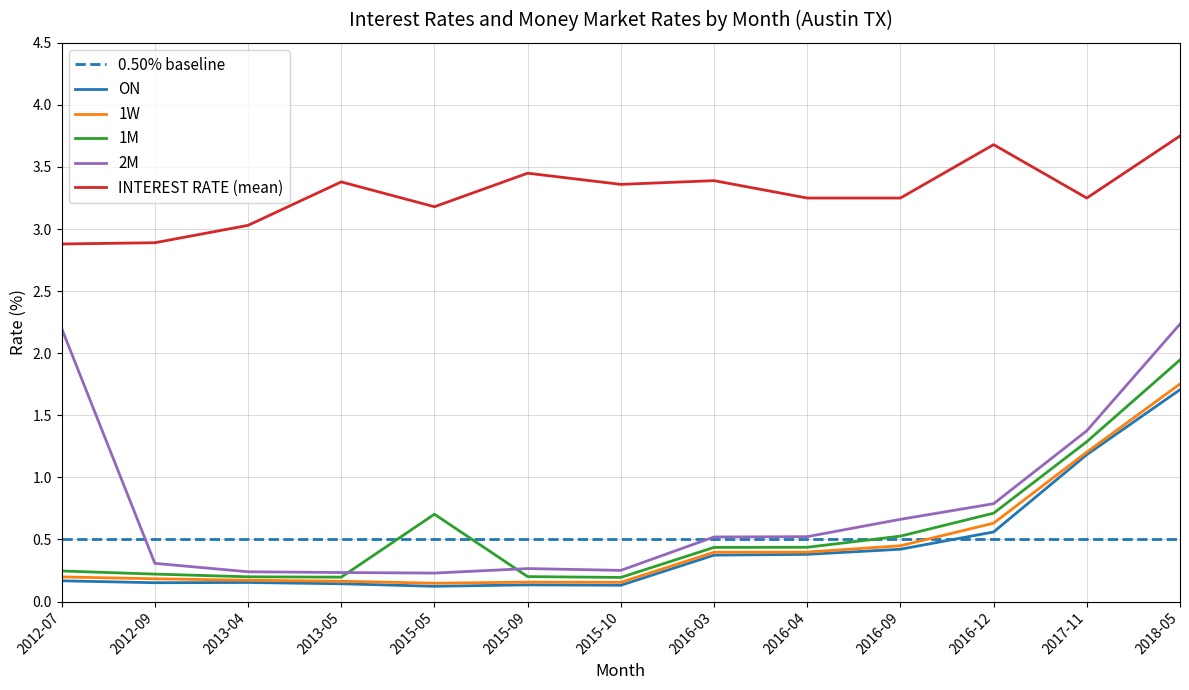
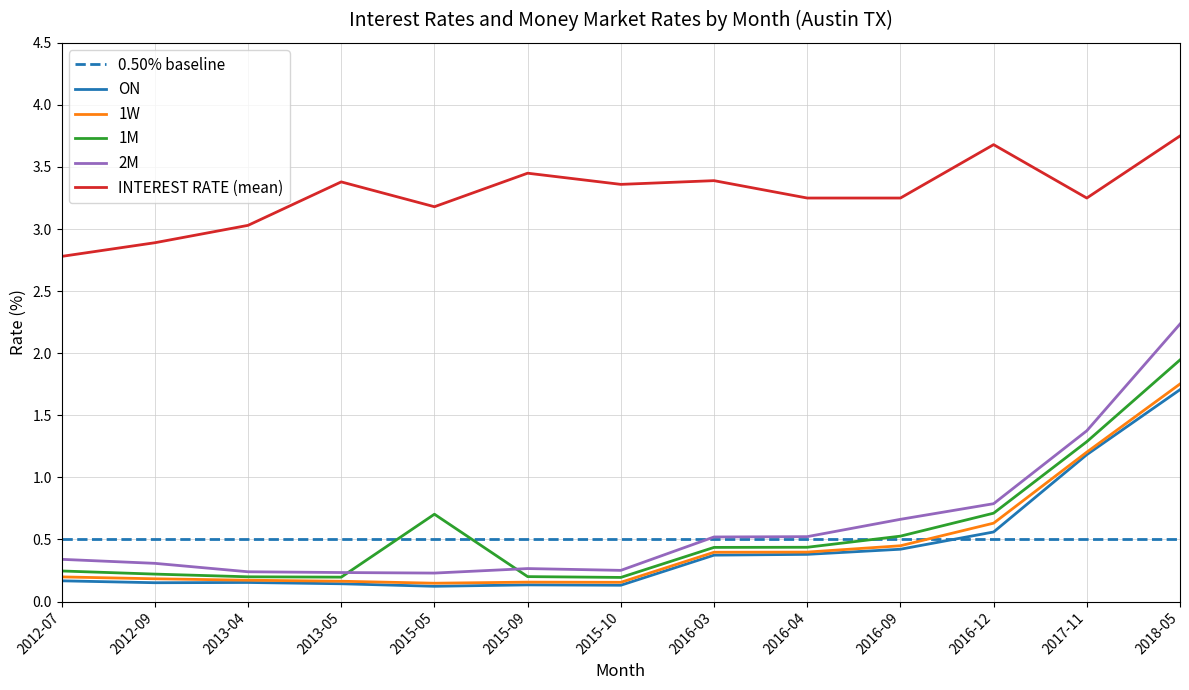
  {
    "ON": {
      "2012-07": 0.17,
      "2012-09": 0.15,
      "2013-05": 0.14,
      "2015-05": 0.12,
      "2015-09": 0.13,
      "2015-10": 0.13,
      "2016-03": 0.37,
      "2016-09": 0.42,
      "2016-12": 0.56,
      "2017-11": 1.18,
      "2018-05": 1.71
    },
    "1W": {
      "2012-07": 0.20,
      "2012-09": 0.18,
      "2013-05": 0.16,
      "2015-05": 0.15,
      "2015-09": 0.16,
      "2015-10": 0.16,
      "2016-03": 0.40,
      "2016-09": 0.45,
      "2016-12": 0.63,
      "2017-11": 1.20,
      "2018-05": 1.75
    },
    "1M": {
      "2012-07": 0.25,
      "2012-09": 0.22,
      "2013-04": 0.20,
      "2013-05": 0.20,
      "2015-05": 0.70,
      "2015-09": 0.20,
      "2015-10": 0.19,
      "2016-03": 0.44,
      "2016-04": 0.44,
      "2016-09": 0.53,
      "2016-12": 0.71,
      "2017-11": 1.29,
      "2018-05": 1.95
    },
    "2M": {
-     "2012-07": 2.20,
+     "2012-07": 0.34,
      "2012-09": 0.31,
      "2013-04": 0.24,
      "2013-05": 0.23,
      "2015-05": 0.23,
      "2015-09": 0.27,
      "2015-10": 0.25,
      "2016-03": 0.52,
      "2016-04": 0.52,
      "2016-09": 0.66,
      "2016-12": 0.79,
      "2017-11": 1.38,
      "2018-05": 2.24
    },
    "INTEREST RATE (mean)": {
-     "2012-07": 2.88,
+     "2012-07": 2.78,
      "2012-09": 2.89,
      "2013-04": 3.03,
      "2013-05": 3.38,
      "2015-05": 3.18,
      "2015-09": 3.45,
      "2015-10": 3.36,
      "2016-03": 3.39,
      "2016-04": 3.25,
      "2016-09": 3.25,
      "2016-12": 3.68,
      "2017-11": 3.25,
      "2018-05": 3.75
    }
  }
